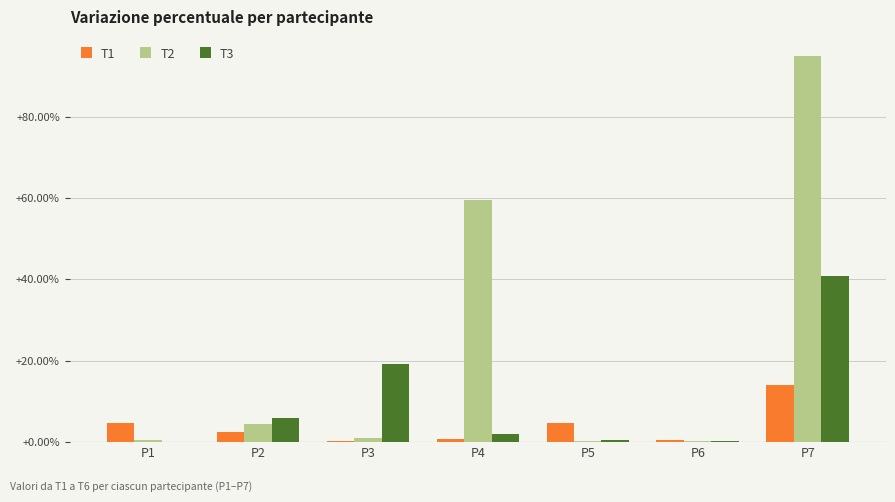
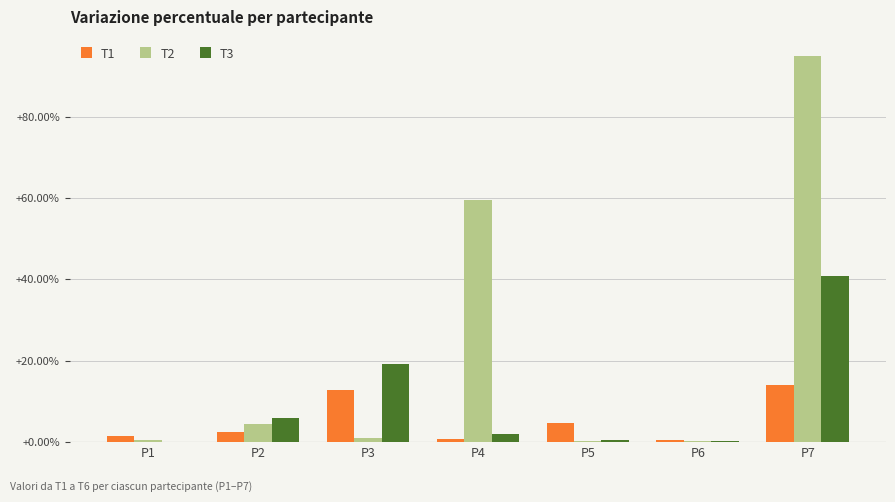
  {
    "T1": {
-     "P1": "+5%",
+     "P1": "+2%",
      "P2": "+2%",
-     "P3": "+0%",
+     "P3": "+13%",
      "P4": "+1%",
      "P5": "+5%",
      "P7": "+14%"
    },
    "T2": {
      "P2": "+4%",
      "P3": "+1%",
      "P4": "+60%",
      "P7": "+95%"
    },
    "T3": {
      "P2": "+6%",
      "P3": "+19%",
      "P4": "+2%",
      "P7": "+41%"
    }
  }
